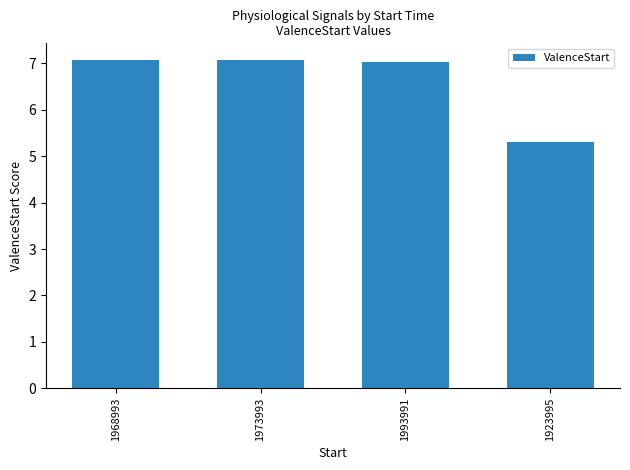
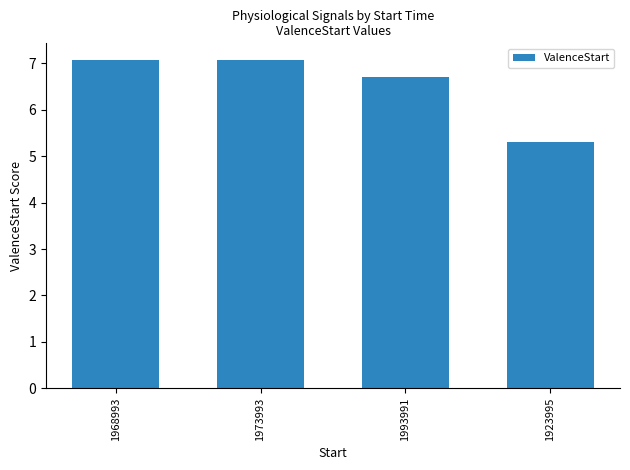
  {
    "1968993": 7.1,
    "1973993": 7.1,
-   "1993991": 7.0,
+   "1993991": 6.7,
    "1923995": 5.3
  }
